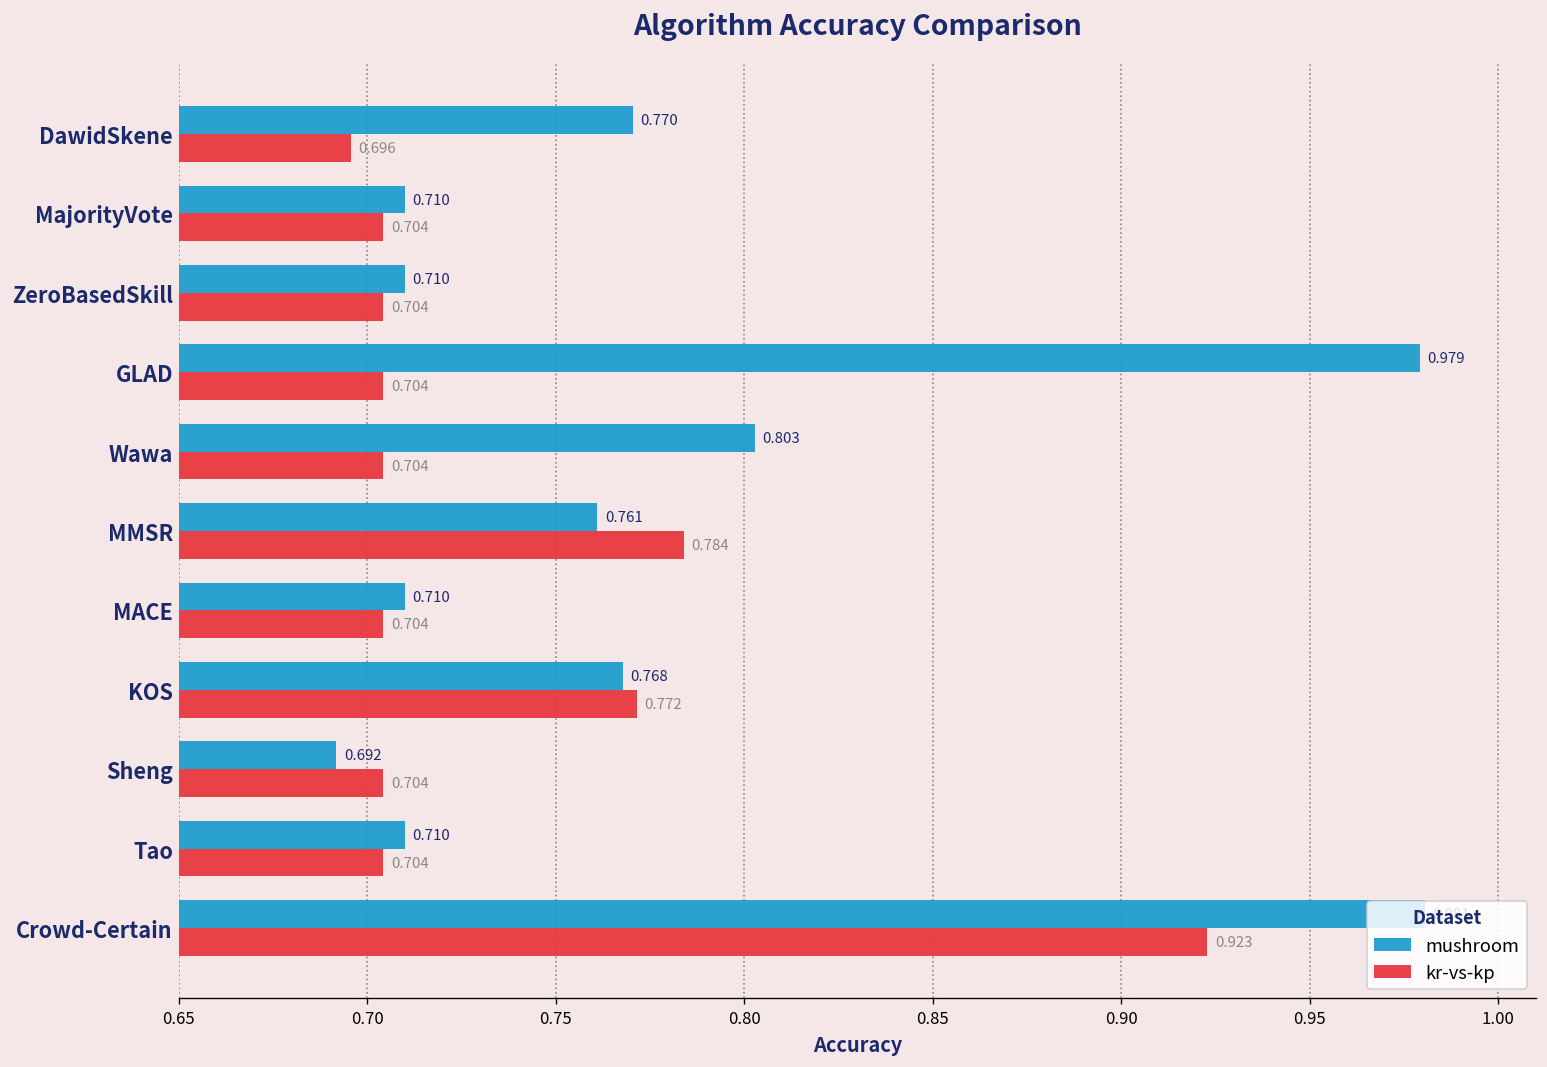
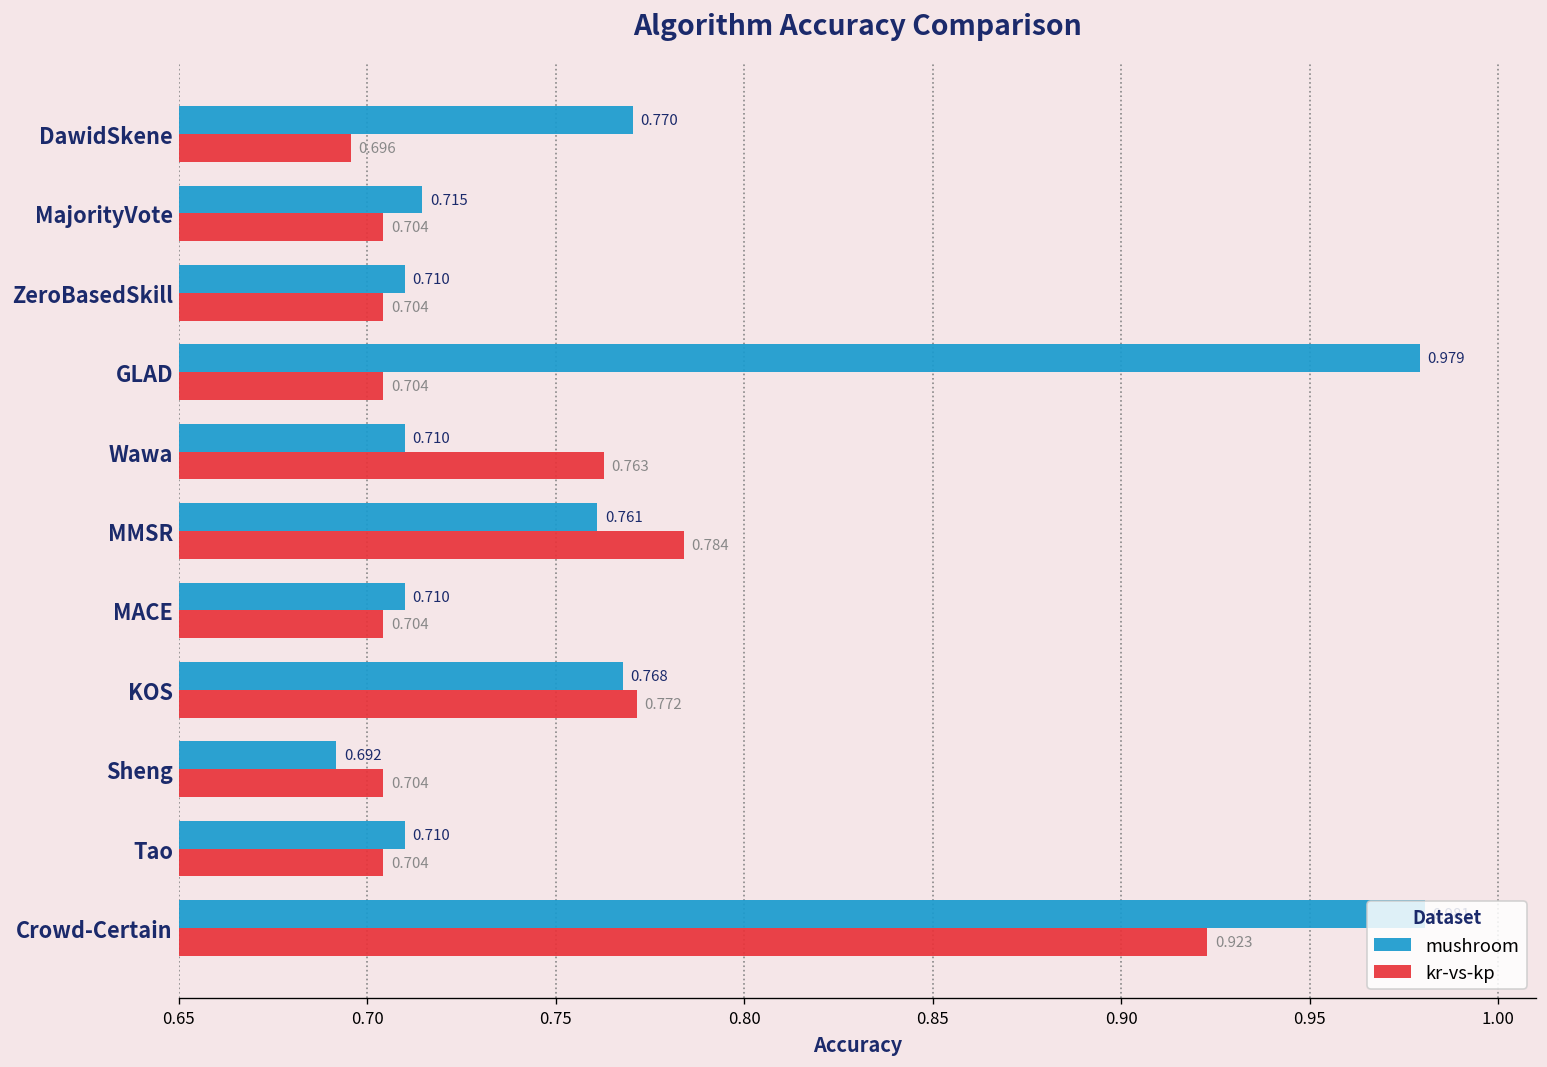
  {
    "mushroom": {
      "DawidSkene": 0.770,
-     "MajorityVote": 0.710,
+     "MajorityVote": 0.715,
      "ZeroBasedSkill": 0.710,
      "GLAD": 0.979,
-     "Wawa": 0.803,
+     "Wawa": 0.710,
      "MMSR": 0.761,
      "MACE": 0.710,
      "KOS": 0.768,
      "Sheng": 0.692,
      "Tao": 0.710
    },
    "kr-vs-kp": {
      "DawidSkene": 0.696,
      "MajorityVote": 0.704,
      "ZeroBasedSkill": 0.704,
      "GLAD": 0.704,
-     "Wawa": 0.704,
+     "Wawa": 0.763,
      "MMSR": 0.784,
      "MACE": 0.704,
      "KOS": 0.772,
      "Sheng": 0.704,
      "Tao": 0.704,
      "Crowd-Certain": 0.923
    }
  }
